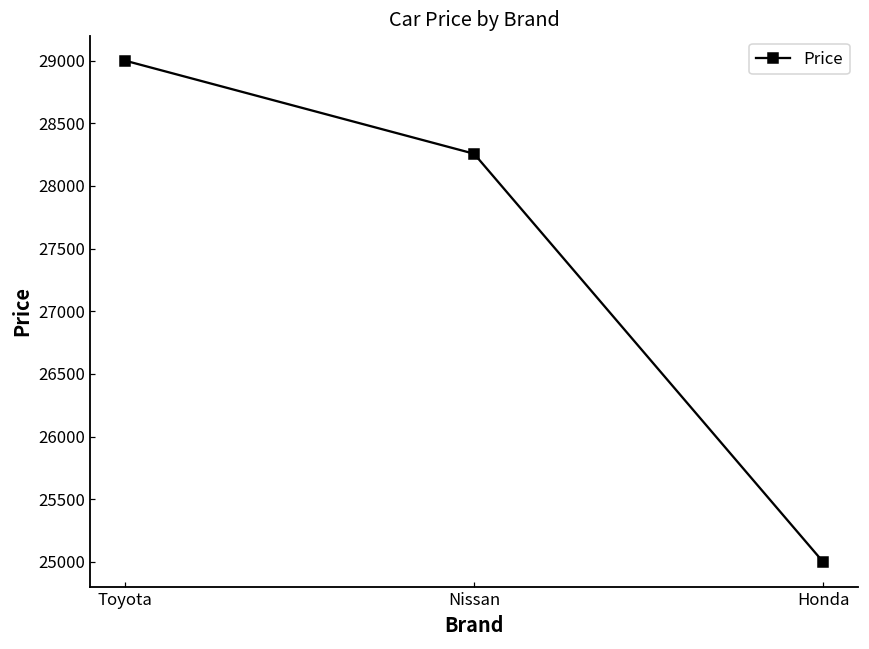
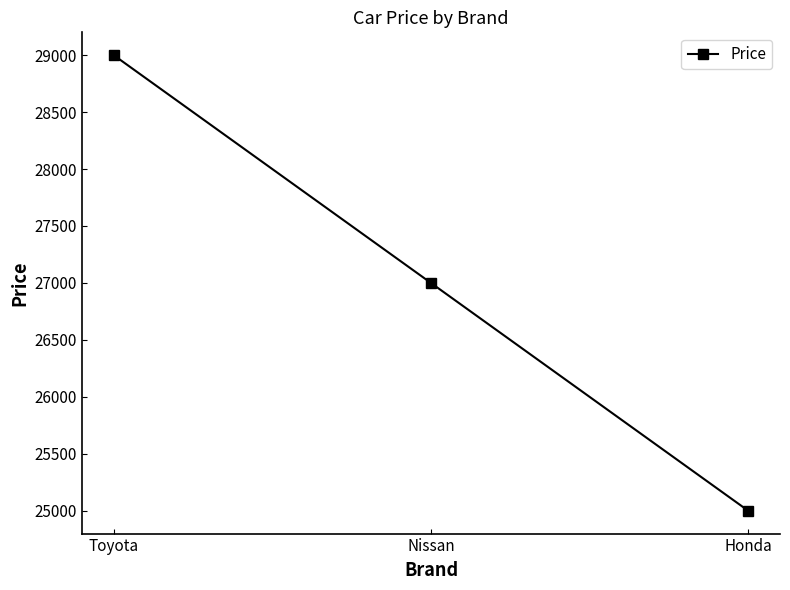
  {
    "Toyota": 29000,
-   "Nissan": 28260,
+   "Nissan": 27000,
    "Honda": 25000
  }
